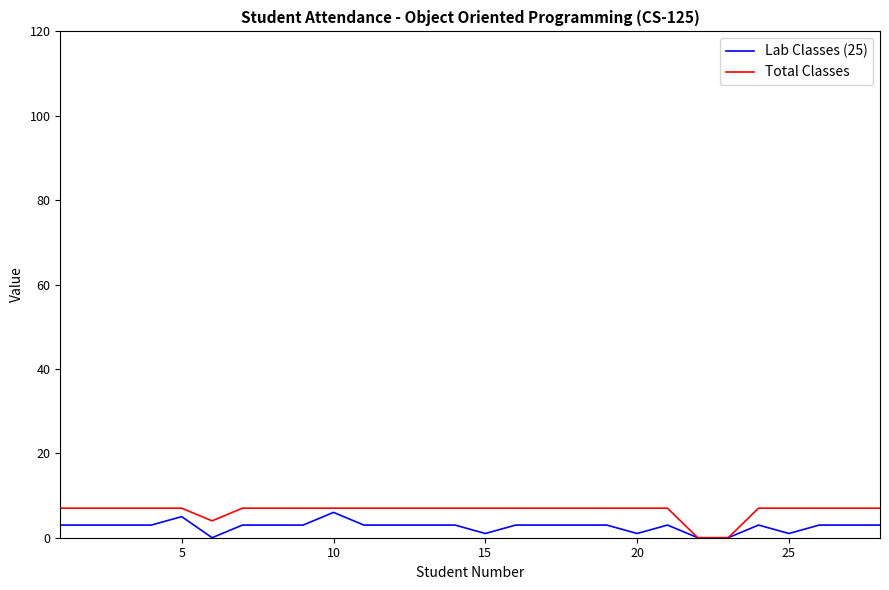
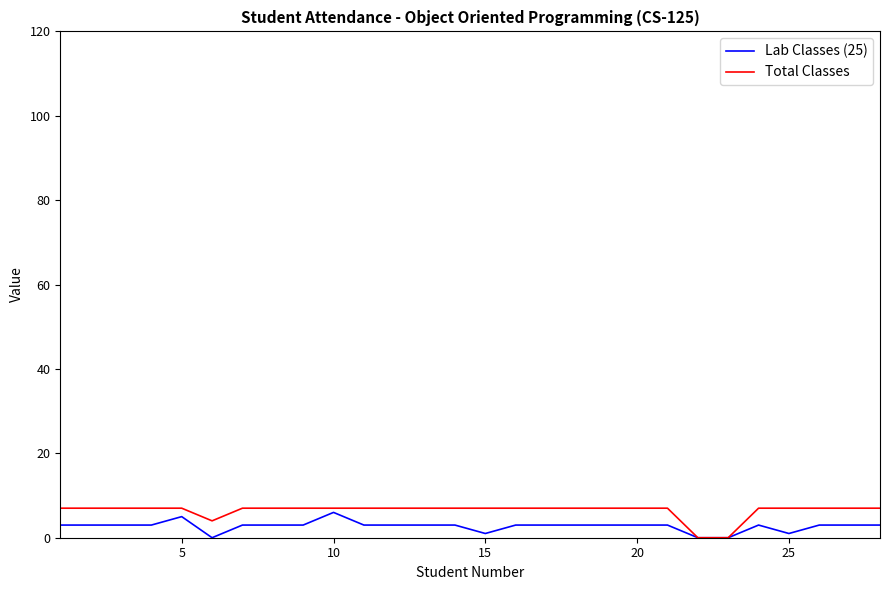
  {
    "Lab Classes (25)": {
      "5": 5,
      "10": 6,
      "15": 1,
-     "20": 1,
+     "20": 3,
      "25": 1
    },
    "Total Classes": {
      "5": 7,
      "10": 7,
      "15": 7,
      "20": 7,
      "25": 7
    }
  }
